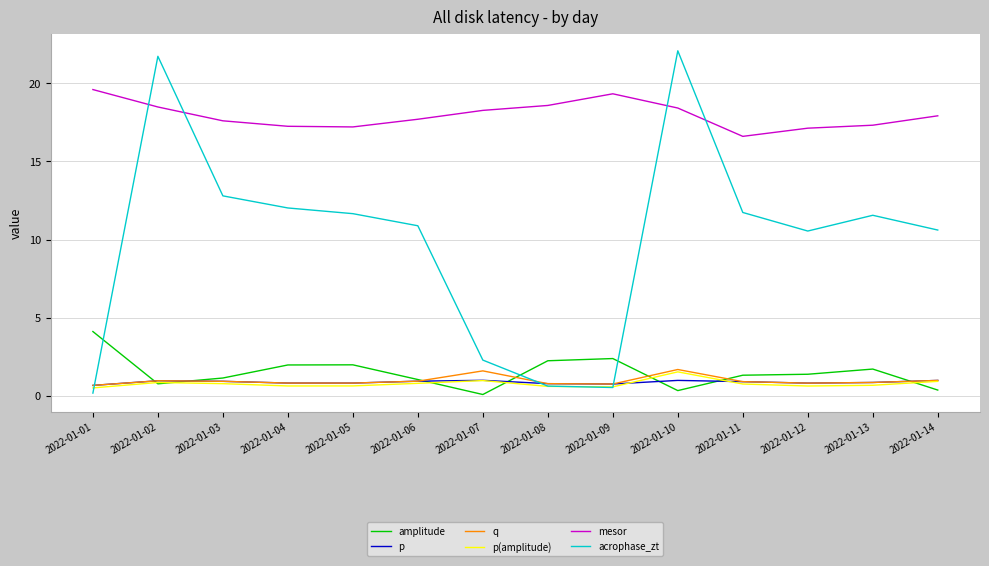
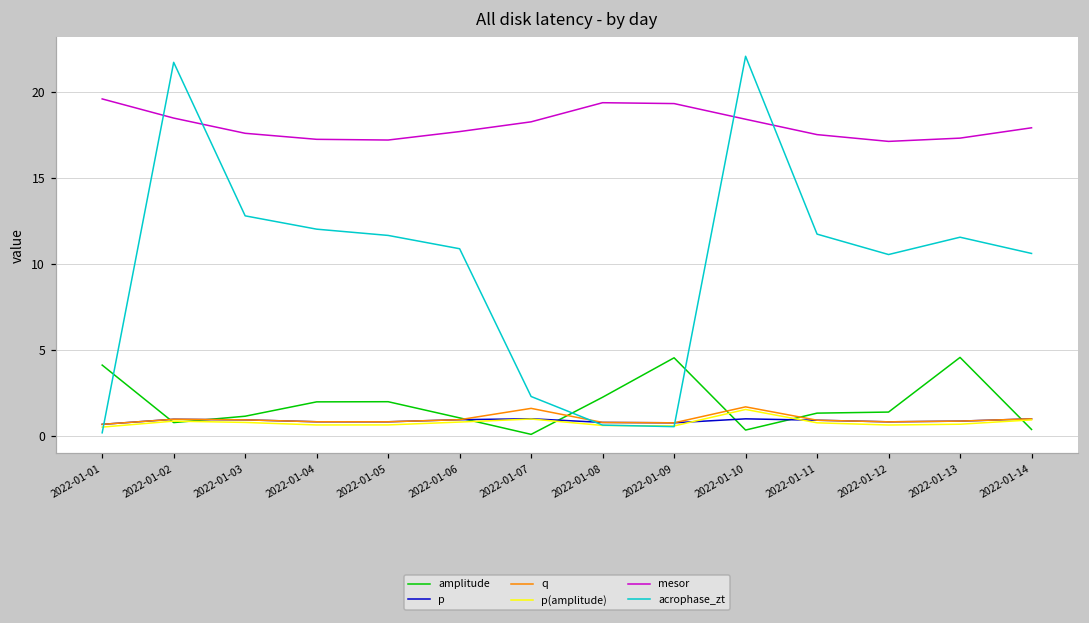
  {
    "amplitude": {
      "2022-01-01": 4.1,
      "2022-01-03": 1.1,
      "2022-01-04": 2.0,
      "2022-01-05": 2.0,
      "2022-01-07": 0.1,
      "2022-01-08": 2.3,
-     "2022-01-09": 2.4,
+     "2022-01-09": 4.5,
      "2022-01-10": 0.3,
      "2022-01-11": 1.3,
      "2022-01-12": 1.4,
-     "2022-01-13": 1.7,
+     "2022-01-13": 4.6,
      "2022-01-14": 0.4
    },
    "p": {
      "2022-01-10": 1.0
    },
    "q": {
      "2022-01-07": 1.6
    },
    "p(amplitude)": {
      "2022-01-04": 0.6,
      "2022-01-05": 0.6,
      "2022-01-12": 0.6,
      "2022-01-13": 0.7
    },
    "mesor": {
      "2022-01-01": 19.6,
      "2022-01-02": 18.5,
      "2022-01-03": 17.6,
      "2022-01-04": 17.2,
      "2022-01-05": 17.2,
      "2022-01-06": 17.7,
      "2022-01-07": 18.3,
-     "2022-01-08": 18.6,
+     "2022-01-08": 19.4,
      "2022-01-09": 19.3,
      "2022-01-10": 18.4,
-     "2022-01-11": 16.6,
+     "2022-01-11": 17.5,
      "2022-01-12": 17.1,
      "2022-01-13": 17.3,
      "2022-01-14": 17.9
    },
    "acrophase_zt": {
      "2022-01-01": 0.2,
      "2022-01-02": 21.7,
      "2022-01-03": 12.8,
      "2022-01-04": 12.0,
      "2022-01-05": 11.7,
      "2022-01-06": 10.9,
      "2022-01-07": 2.3,
      "2022-01-10": 22.1,
      "2022-01-11": 11.7,
      "2022-01-12": 10.5,
      "2022-01-13": 11.6,
      "2022-01-14": 10.6
    }
  }
